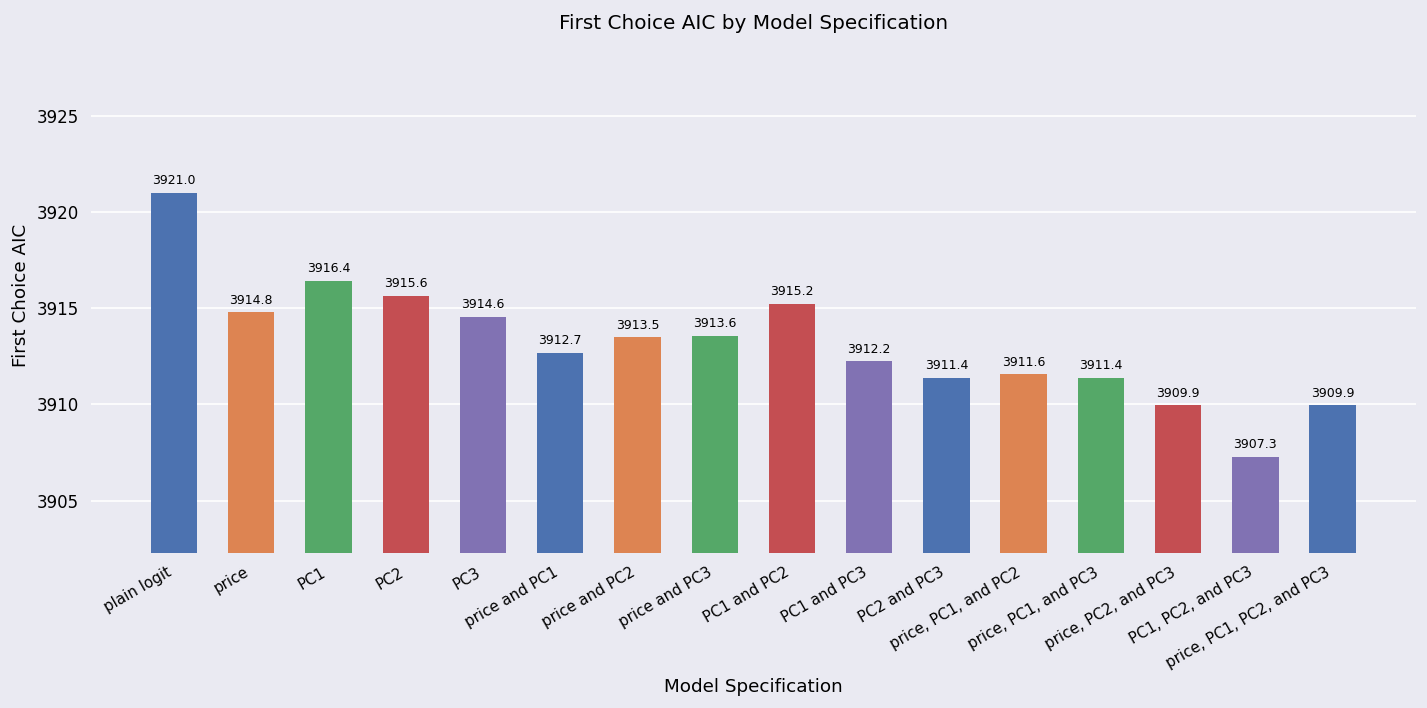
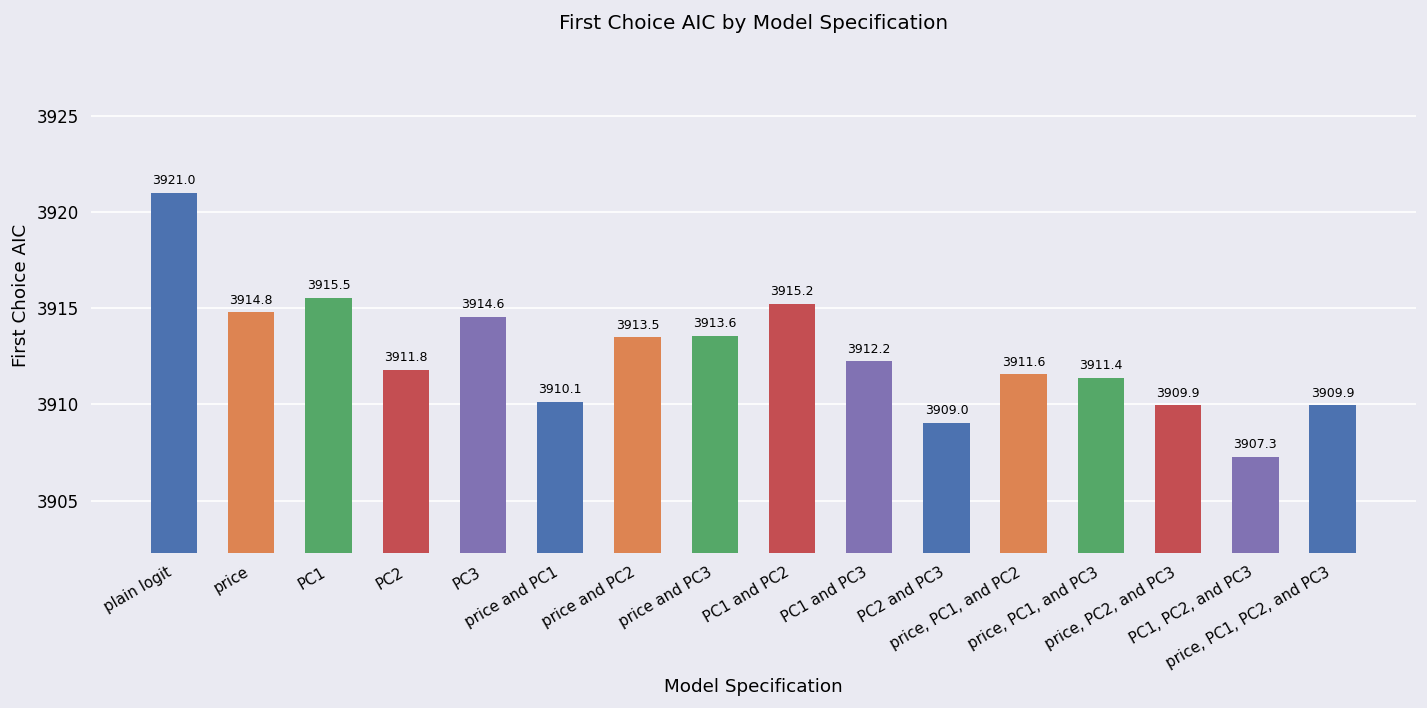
  {
    "plain logit": 3921.0,
    "price": 3914.8,
-   "PC1": 3916.4,
-   "PC2": 3915.6,
+   "PC1": 3915.5,
+   "PC2": 3911.8,
    "PC3": 3914.6,
-   "price and PC1": 3912.7,
+   "price and PC1": 3910.1,
    "price and PC2": 3913.5,
    "price and PC3": 3913.6,
    "PC1 and PC2": 3915.2,
    "PC1 and PC3": 3912.2,
-   "PC2 and PC3": 3911.4,
+   "PC2 and PC3": 3909.0,
    "price, PC1, and PC2": 3911.6,
    "price, PC1, and PC3": 3911.4,
    "price, PC2, and PC3": 3909.9,
    "PC1, PC2, and PC3": 3907.3,
    "price, PC1, PC2, and PC3": 3909.9
  }
